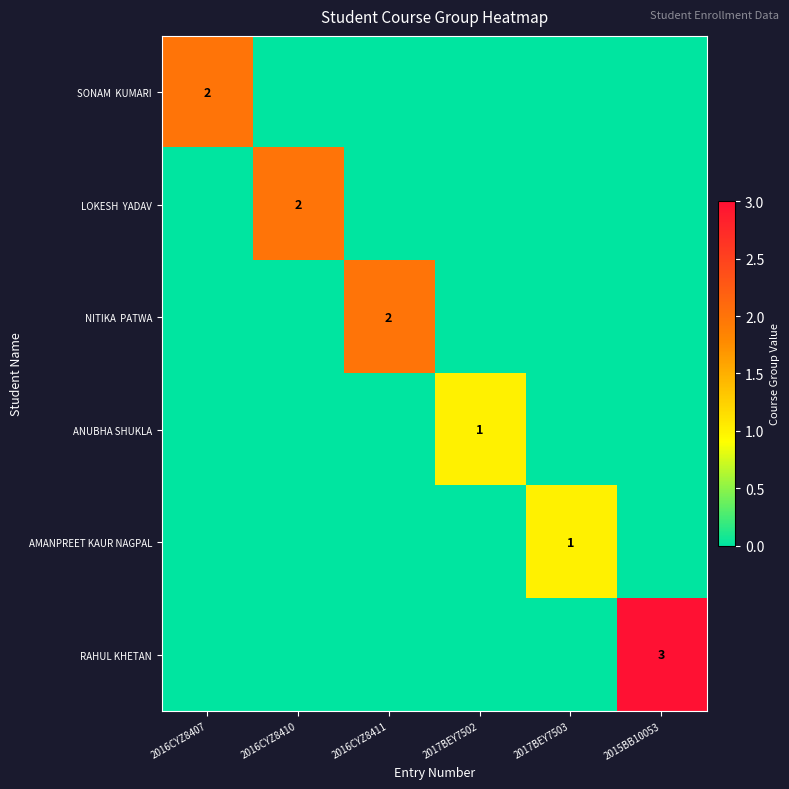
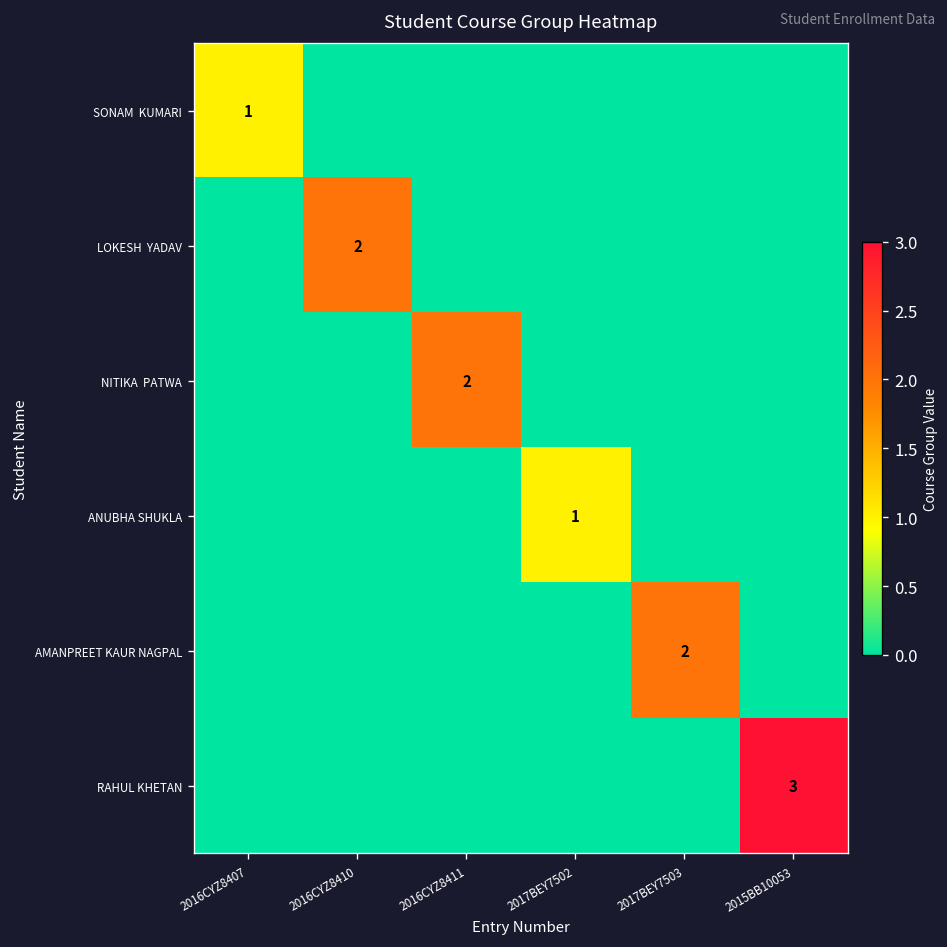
  {
    "SONAM KUMARI": {
-     "2016CYZ8407": 2
+     "2016CYZ8407": 1
    },
    "LOKESH YADAV": {
      "2016CYZ8410": 2
    },
    "NITIKA PATWA": {
      "2016CYZ8411": 2
    },
    "ANUBHA SHUKLA": {
      "2017BEY7502": 1
    },
    "AMANPREET KAUR NAGPAL": {
-     "2017BEY7503": 1
+     "2017BEY7503": 2
    },
    "RAHUL KHETAN": {
      "2015BB10053": 3
    }
  }
